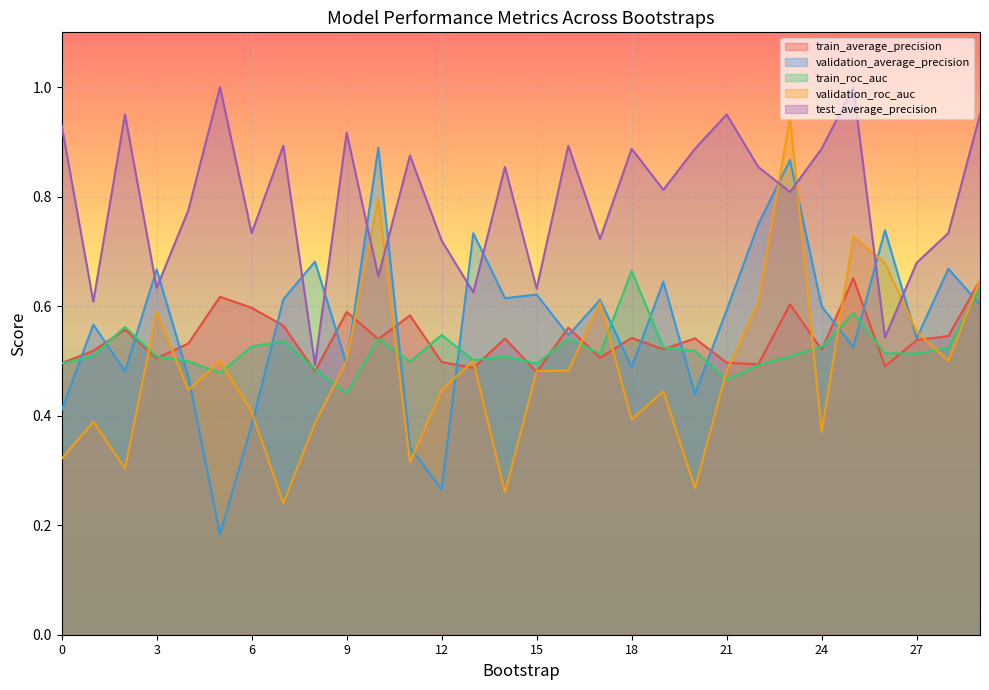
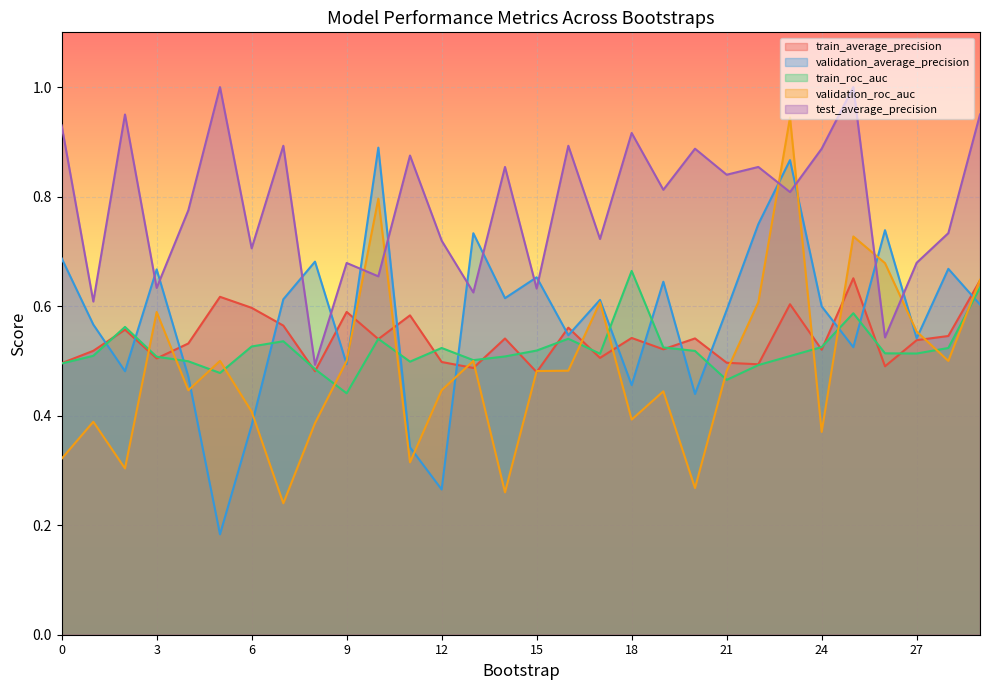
  {
    "validation_average_precision": {
-     "0": 0.41,
+     "0": 0.69,
      "3": 0.67,
      "6": 0.38,
      "9": 0.49,
      "12": 0.27,
-     "15": 0.62,
-     "18": 0.49,
+     "15": 0.65,
+     "18": 0.46,
      "21": 0.59,
      "24": 0.60
    },
    "train_roc_auc": {
      "6": 0.53,
      "9": 0.44,
-     "12": 0.55,
-     "15": 0.49,
+     "12": 0.52,
+     "15": 0.52,
      "18": 0.66,
      "21": 0.47,
      "24": 0.53,
      "27": 0.51
    },
    "test_average_precision": {
      "0": 0.93,
      "3": 0.63,
-     "6": 0.73,
-     "9": 0.92,
+     "6": 0.71,
+     "9": 0.68,
      "12": 0.72,
      "15": 0.63,
-     "18": 0.89,
-     "21": 0.95,
+     "18": 0.92,
+     "21": 0.84,
      "24": 0.89,
      "27": 0.68
    }
  }
